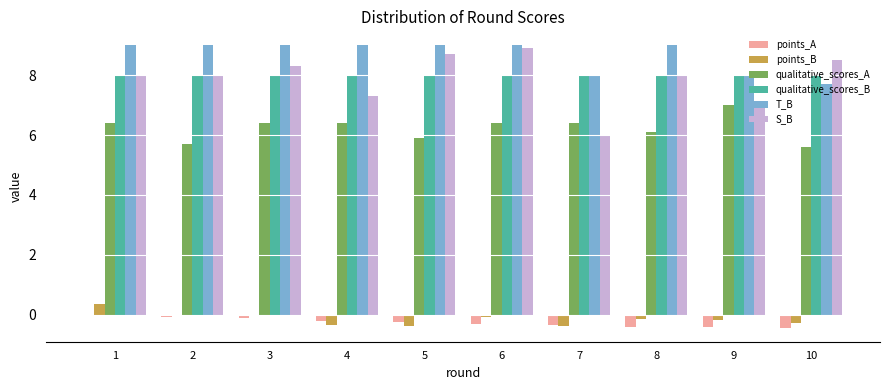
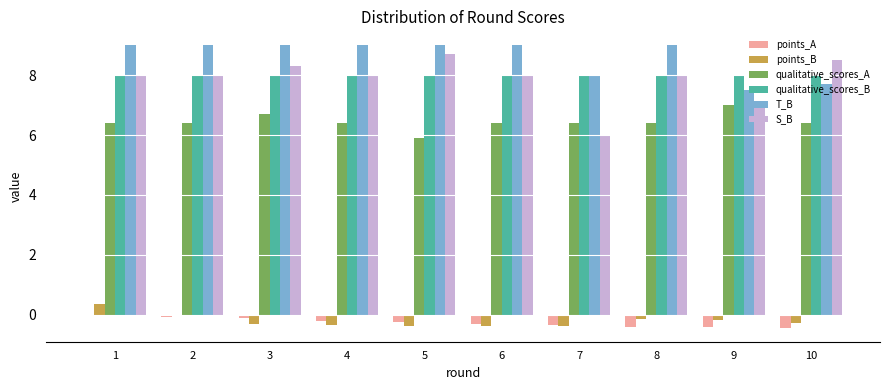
  {
    "points_A": {
      "3": -0.1,
      "4": -0.2,
      "5": -0.3,
      "6": -0.3,
      "7": -0.4,
      "8": -0.4,
      "9": -0.4,
      "10": -0.4
    },
    "points_B": {
      "1": 0.3,
-     "3": 0.0,
+     "3": -0.3,
      "4": -0.4,
      "5": -0.4,
-     "6": -0.1,
+     "6": -0.4,
      "7": -0.4,
      "8": -0.1,
      "9": -0.2,
      "10": -0.3
    },
    "qualitative_scores_A": {
      "1": 6.4,
-     "2": 5.7,
-     "3": 6.4,
+     "2": 6.4,
+     "3": 6.7,
      "4": 6.4,
      "5": 5.9,
      "6": 6.4,
      "7": 6.4,
-     "8": 6.1,
+     "8": 6.4,
      "9": 7.0,
-     "10": 5.6
+     "10": 6.4
    },
    "qualitative_scores_B": {
      "1": 8.0,
      "2": 8.0,
      "3": 8.0,
      "4": 8.0,
      "5": 8.0,
      "6": 8.0,
      "7": 8.0,
      "8": 8.0,
      "9": 8.0,
      "10": 8.0
    },
    "T_B": {
      "1": 9.0,
      "2": 9.0,
      "3": 9.0,
      "4": 9.0,
      "5": 9.0,
      "6": 9.0,
      "7": 8.0,
      "8": 9.0,
-     "9": 8.0,
+     "9": 7.5,
      "10": 7.7
    },
    "S_B": {
      "1": 8.0,
      "2": 8.0,
      "3": 8.3,
-     "4": 7.3,
+     "4": 8.0,
      "5": 8.7,
-     "6": 8.9,
+     "6": 8.0,
      "7": 6.0,
      "8": 8.0,
      "9": 7.0,
      "10": 8.5
    }
  }
